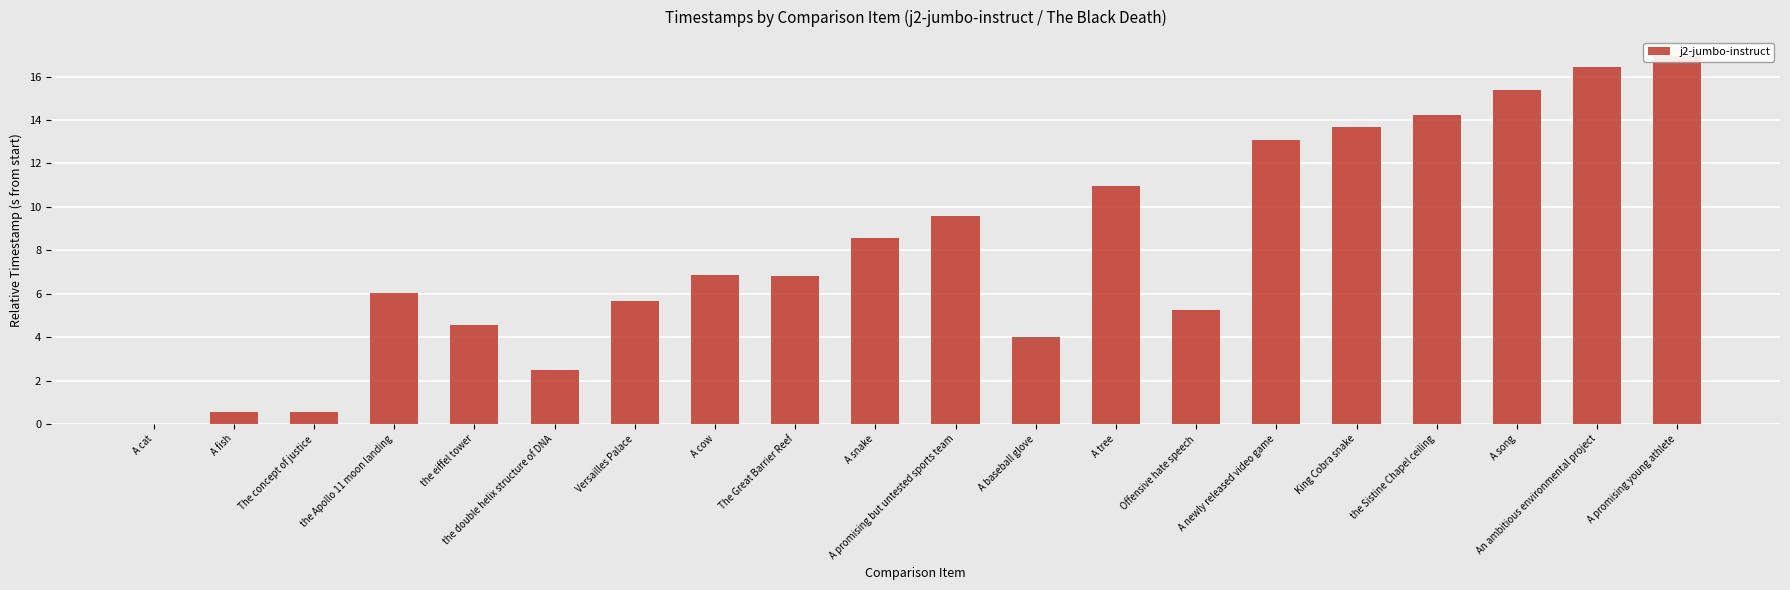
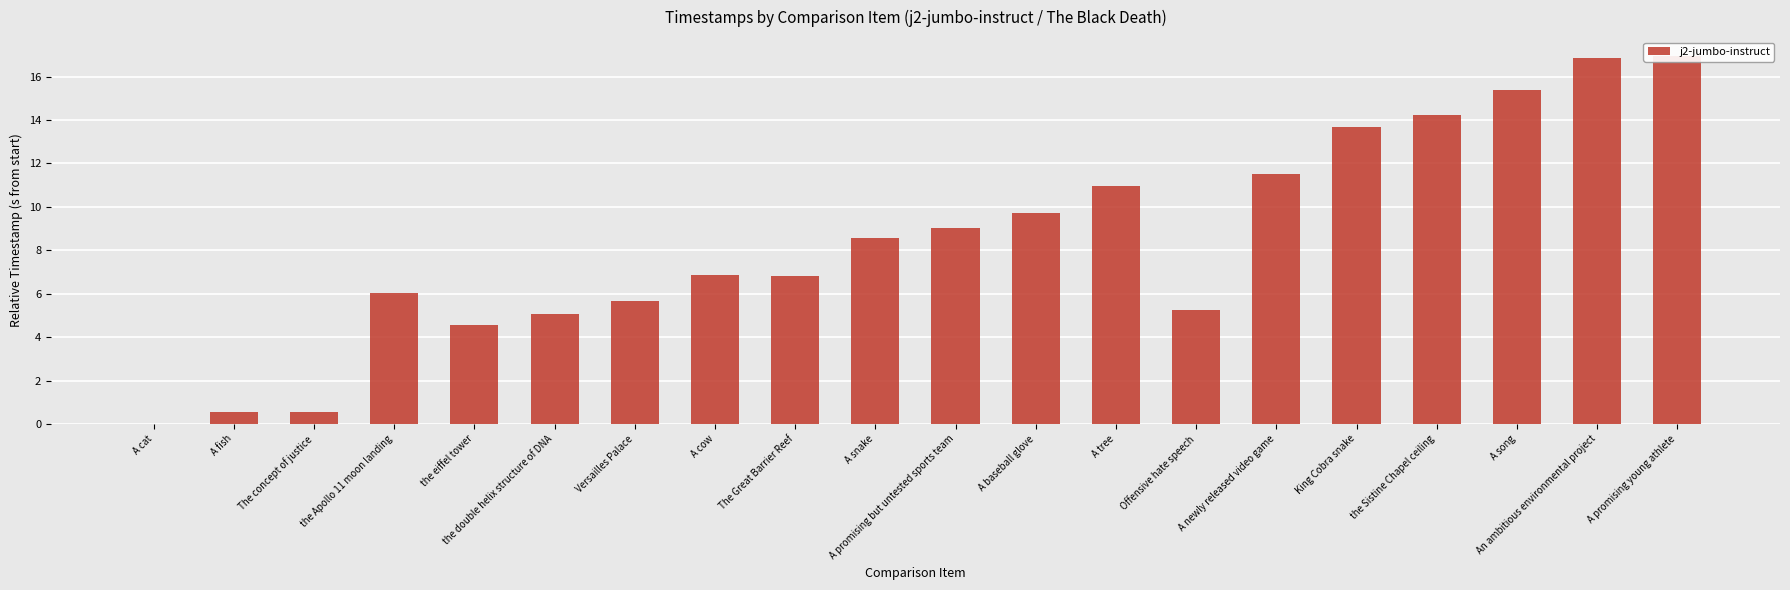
  {
    "A cat": 0.0,
    "A fish": 0.5,
    "The concept of justice": 0.6,
    "the Apollo 11 moon landing": 6.0,
    "the eiffel tower": 4.6,
-   "the double helix structure of DNA": 2.5,
+   "the double helix structure of DNA": 5.1,
    "Versailles Palace": 5.6,
    "A cow": 6.8,
    "The Great Barrier Reef": 6.8,
    "A snake": 8.6,
-   "A promising but untested sports team": 9.6,
-   "A baseball glove": 4.0,
+   "A promising but untested sports team": 9.0,
+   "A baseball glove": 9.7,
    "A tree": 11.0,
    "Offensive hate speech": 5.3,
-   "A newly released video game": 13.1,
+   "A newly released video game": 11.5,
    "King Cobra snake": 13.7,
    "the Sistine Chapel ceiling": 14.2,
    "A song": 15.4,
-   "An ambitious environmental project": 16.4
+   "An ambitious environmental project": 16.9
  }
